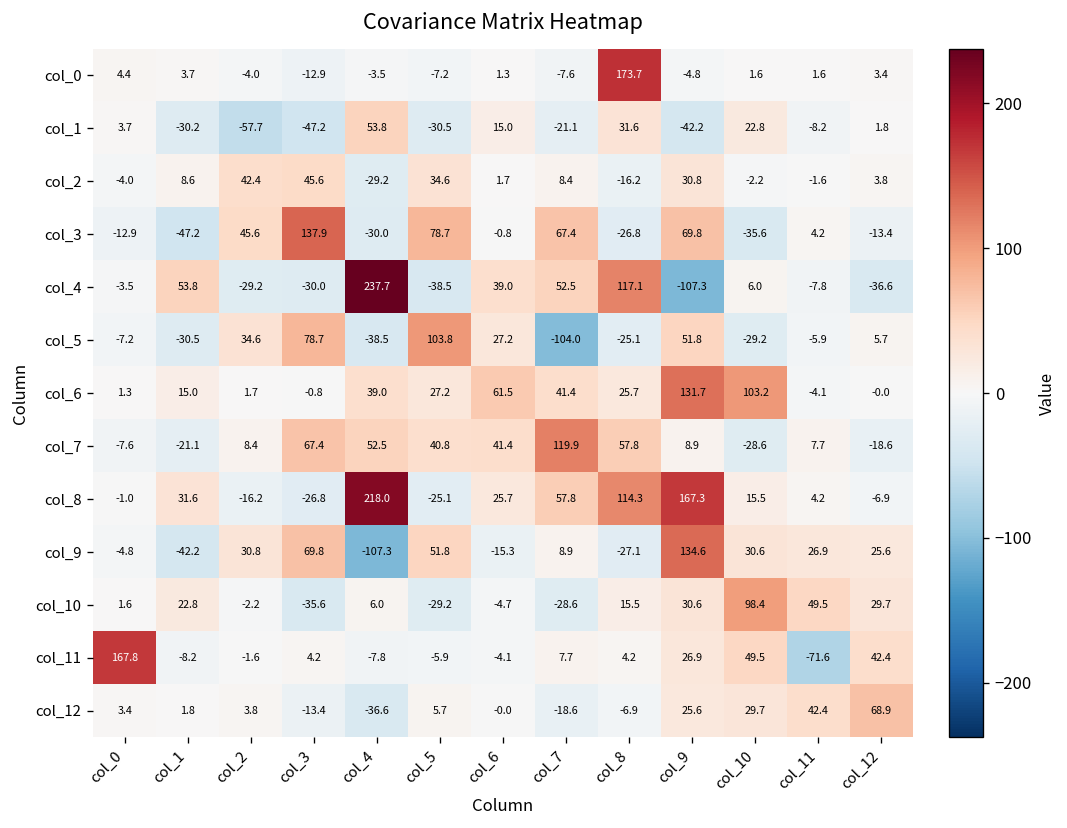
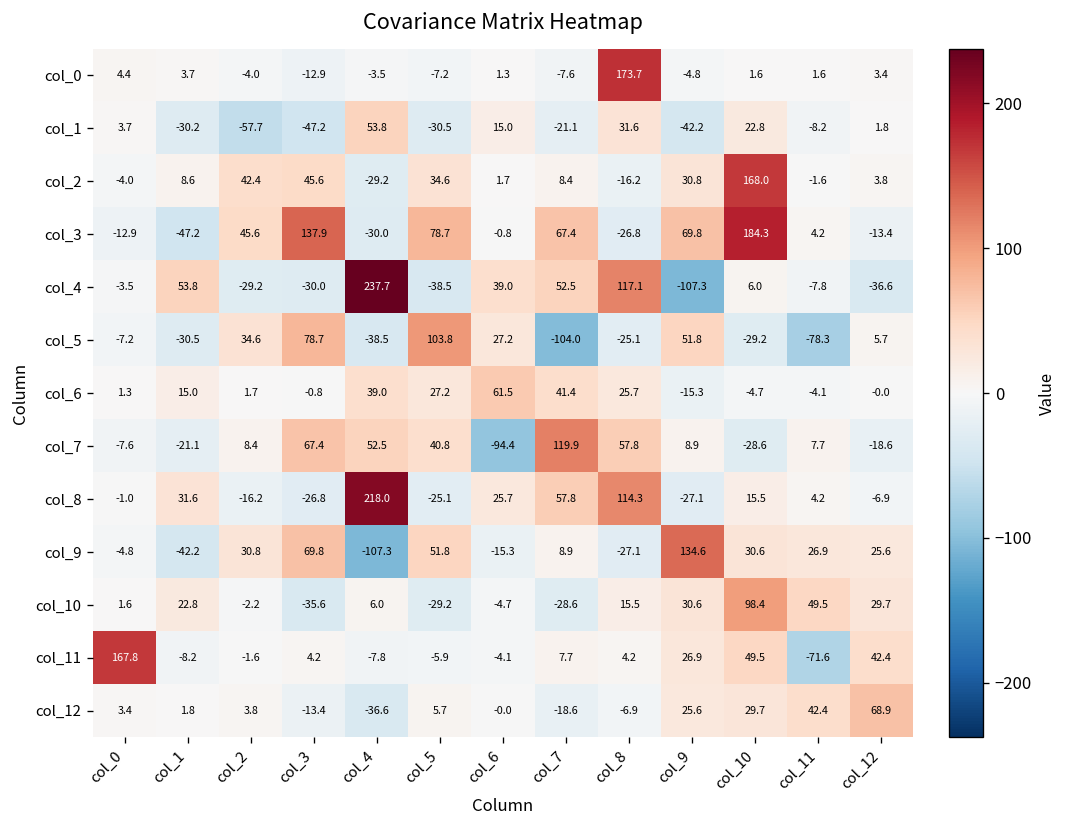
  {
    "col_0": {
      "col_0": 4.4,
      "col_1": 3.7,
      "col_2": -4.0,
      "col_3": -12.9,
      "col_4": -3.5,
      "col_5": -7.2,
      "col_6": 1.3,
      "col_7": -7.6,
      "col_8": 173.7,
      "col_9": -4.8,
      "col_10": 1.6,
      "col_11": 1.6,
      "col_12": 3.4
    },
    "col_1": {
      "col_0": 3.7,
      "col_1": -30.2,
      "col_2": -57.7,
      "col_3": -47.2,
      "col_4": 53.8,
      "col_5": -30.5,
      "col_6": 15.0,
      "col_7": -21.1,
      "col_8": 31.6,
      "col_9": -42.2,
      "col_10": 22.8,
      "col_11": -8.2,
      "col_12": 1.8
    },
    "col_2": {
      "col_0": -4.0,
      "col_1": 8.6,
      "col_2": 42.4,
      "col_3": 45.6,
      "col_4": -29.2,
      "col_5": 34.6,
      "col_6": 1.7,
      "col_7": 8.4,
      "col_8": -16.2,
      "col_9": 30.8,
-     "col_10": -2.2,
+     "col_10": 168.0,
      "col_11": -1.6,
      "col_12": 3.8
    },
    "col_3": {
      "col_0": -12.9,
      "col_1": -47.2,
      "col_2": 45.6,
      "col_3": 137.9,
      "col_4": -30.0,
      "col_5": 78.7,
      "col_6": -0.8,
      "col_7": 67.4,
      "col_8": -26.8,
      "col_9": 69.8,
-     "col_10": -35.6,
+     "col_10": 184.3,
      "col_11": 4.2,
      "col_12": -13.4
    },
    "col_4": {
      "col_0": -3.5,
      "col_1": 53.8,
      "col_2": -29.2,
      "col_3": -30.0,
      "col_4": 237.7,
      "col_5": -38.5,
      "col_6": 39.0,
      "col_7": 52.5,
      "col_8": 117.1,
      "col_9": -107.3,
      "col_10": 6.0,
      "col_11": -7.8,
      "col_12": -36.6
    },
    "col_5": {
      "col_0": -7.2,
      "col_1": -30.5,
      "col_2": 34.6,
      "col_3": 78.7,
      "col_4": -38.5,
      "col_5": 103.8,
      "col_6": 27.2,
      "col_7": -104.0,
      "col_8": -25.1,
      "col_9": 51.8,
      "col_10": -29.2,
-     "col_11": -5.9,
+     "col_11": -78.3,
      "col_12": 5.7
    },
    "col_6": {
      "col_0": 1.3,
      "col_1": 15.0,
      "col_2": 1.7,
      "col_3": -0.8,
      "col_4": 39.0,
      "col_5": 27.2,
      "col_6": 61.5,
      "col_7": 41.4,
      "col_8": 25.7,
-     "col_9": 131.7,
-     "col_10": 103.2,
+     "col_9": -15.3,
+     "col_10": -4.7,
      "col_11": -4.1,
      "col_12": -0.0
    },
    "col_7": {
      "col_0": -7.6,
      "col_1": -21.1,
      "col_2": 8.4,
      "col_3": 67.4,
      "col_4": 52.5,
      "col_5": 40.8,
-     "col_6": 41.4,
+     "col_6": -94.4,
      "col_7": 119.9,
      "col_8": 57.8,
      "col_9": 8.9,
      "col_10": -28.6,
      "col_11": 7.7,
      "col_12": -18.6
    },
    "col_8": {
      "col_0": -1.0,
      "col_1": 31.6,
      "col_2": -16.2,
      "col_3": -26.8,
      "col_4": 218.0,
      "col_5": -25.1,
      "col_6": 25.7,
      "col_7": 57.8,
      "col_8": 114.3,
-     "col_9": 167.3,
+     "col_9": -27.1,
      "col_10": 15.5,
      "col_11": 4.2,
      "col_12": -6.9
    },
    "col_9": {
      "col_0": -4.8,
      "col_1": -42.2,
      "col_2": 30.8,
      "col_3": 69.8,
      "col_4": -107.3,
      "col_5": 51.8,
      "col_6": -15.3,
      "col_7": 8.9,
      "col_8": -27.1,
      "col_9": 134.6,
      "col_10": 30.6,
      "col_11": 26.9,
      "col_12": 25.6
    },
    "col_10": {
      "col_0": 1.6,
      "col_1": 22.8,
      "col_2": -2.2,
      "col_3": -35.6,
      "col_4": 6.0,
      "col_5": -29.2,
      "col_6": -4.7,
      "col_7": -28.6,
      "col_8": 15.5,
      "col_9": 30.6,
      "col_10": 98.4,
      "col_11": 49.5,
      "col_12": 29.7
    },
    "col_11": {
      "col_0": 167.8,
      "col_1": -8.2,
      "col_2": -1.6,
      "col_3": 4.2,
      "col_4": -7.8,
      "col_5": -5.9,
      "col_6": -4.1,
      "col_7": 7.7,
      "col_8": 4.2,
      "col_9": 26.9,
      "col_10": 49.5,
      "col_11": -71.6,
      "col_12": 42.4
    },
    "col_12": {
      "col_0": 3.4,
      "col_1": 1.8,
      "col_2": 3.8,
      "col_3": -13.4,
      "col_4": -36.6,
      "col_5": 5.7,
      "col_6": -0.0,
      "col_7": -18.6,
      "col_8": -6.9,
      "col_9": 25.6,
      "col_10": 29.7,
      "col_11": 42.4,
      "col_12": 68.9
    }
  }
